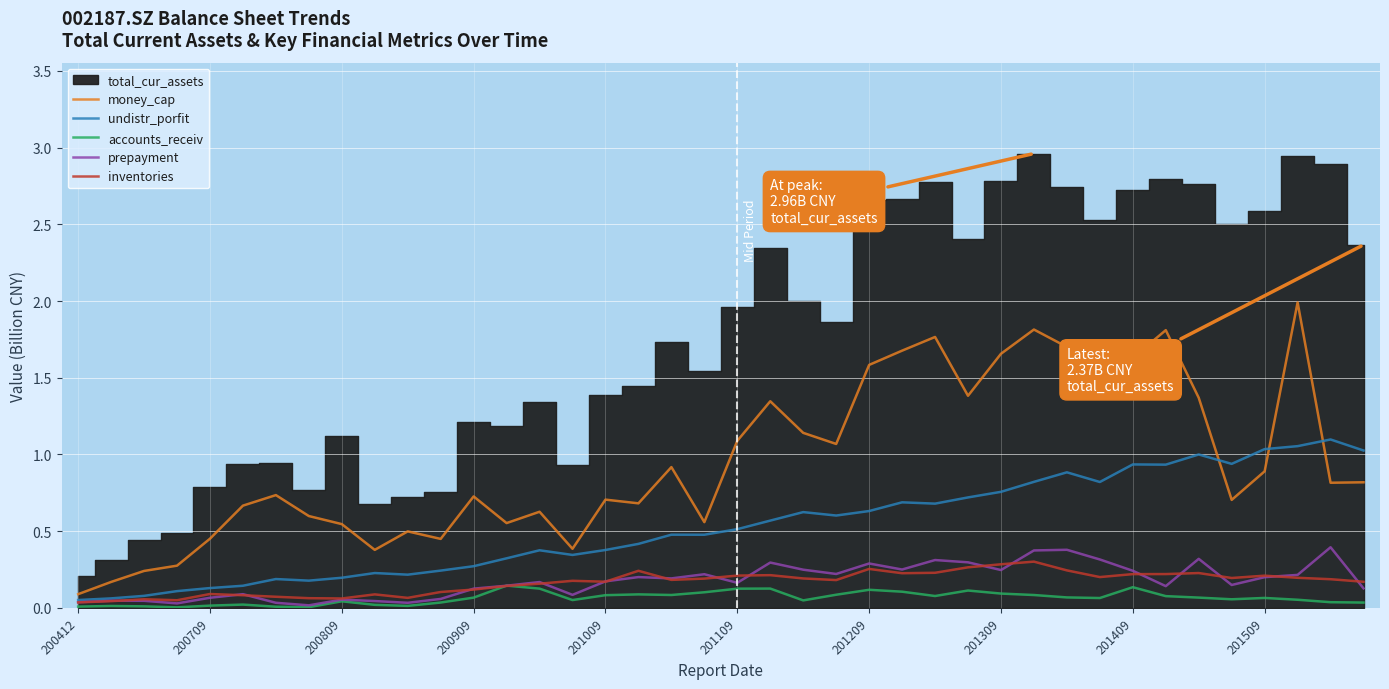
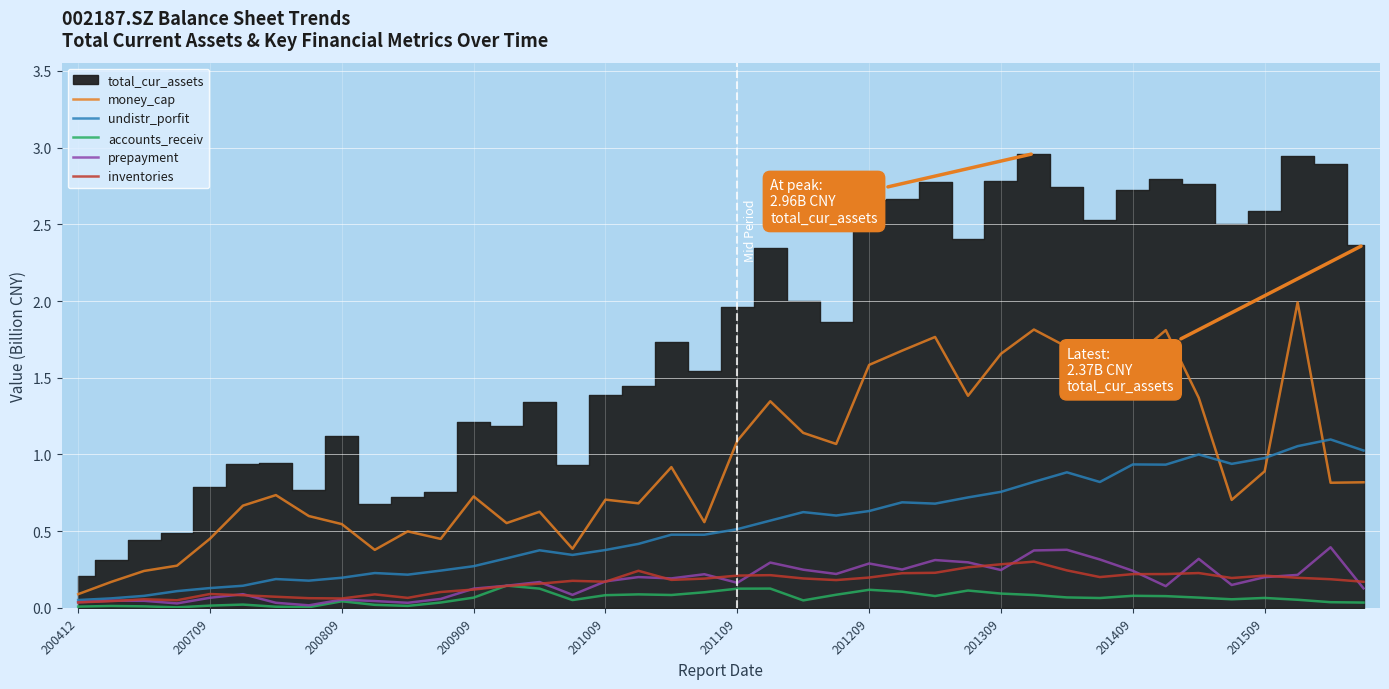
  {
    "money_cap": {
      "200412": 0.09,
      "200709": 0.45,
      "200809": 0.55,
      "200909": 0.73,
      "201009": 0.71,
      "201109": 1.09,
      "201209": 1.58,
      "201309": 1.66,
      "201509": 0.89
    },
    "undistr_porfit": {
      "200709": 0.13,
      "200809": 0.20,
      "200909": 0.27,
      "201009": 0.38,
      "201109": 0.51,
      "201209": 0.63,
      "201309": 0.76,
      "201409": 0.93,
-     "201509": 1.03
+     "201509": 0.98
    },
    "accounts_receiv": {
      "200412": 0.01,
      "200709": 0.01,
      "200909": 0.07,
      "201009": 0.08,
      "201109": 0.12,
      "201209": 0.12,
      "201309": 0.09,
-     "201409": 0.13,
+     "201409": 0.08,
      "201509": 0.06
    },
    "prepayment": {
      "200709": 0.07,
      "201109": 0.16,
      "201209": 0.29,
      "201309": 0.25,
      "201409": 0.24
    },
    "inventories": {
      "200709": 0.09,
      "201109": 0.21,
-     "201209": 0.25,
+     "201209": 0.20,
      "201309": 0.28,
      "201409": 0.22
    }
  }
